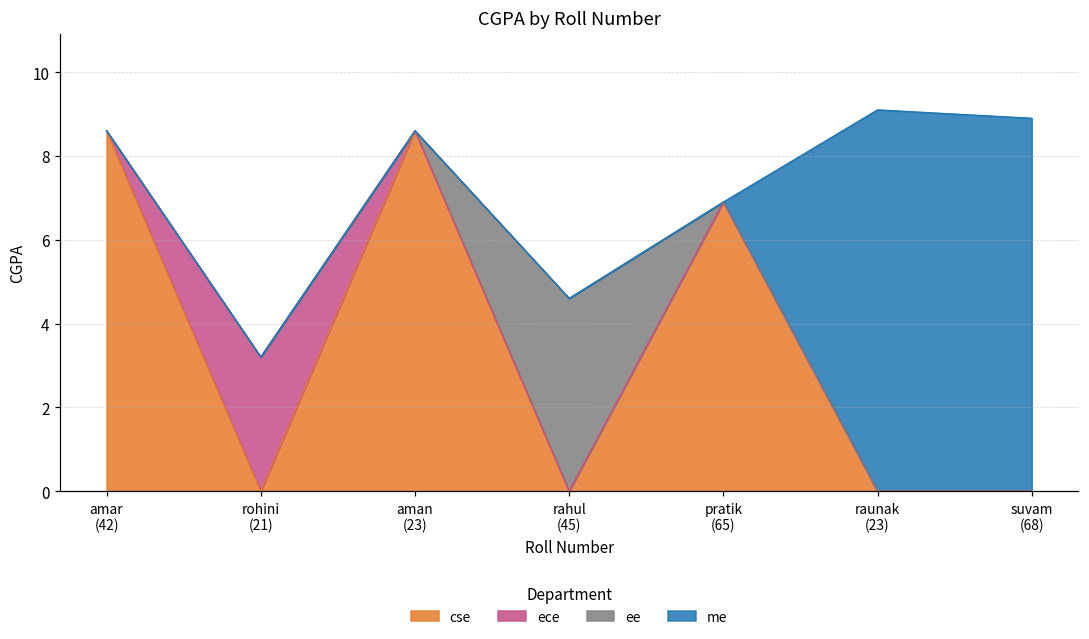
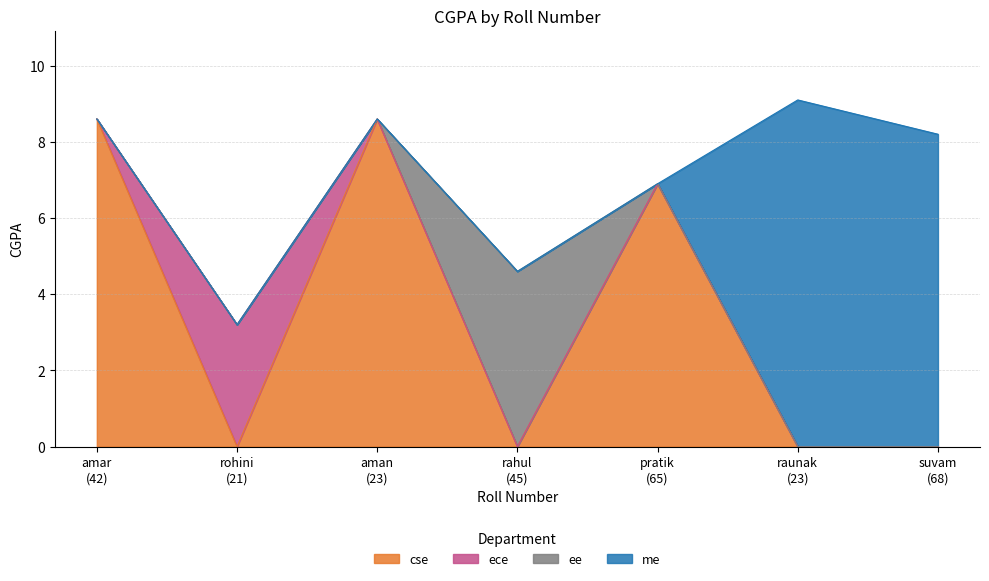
  {
    "cse": {
      "rohini (21)": 0.0
    },
    "me": {
      "raunak (23)": 9.1,
-     "suvam (68)": 8.9
+     "suvam (68)": 8.2
    }
  }
